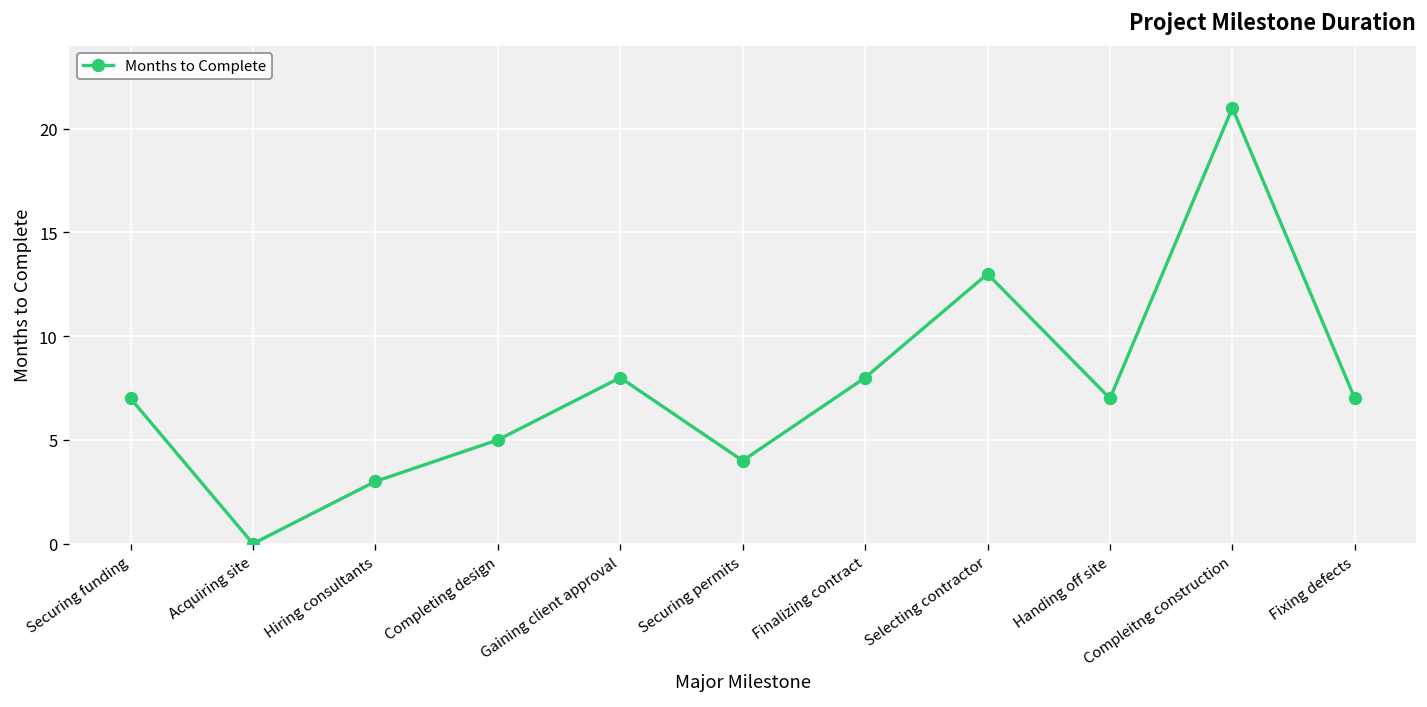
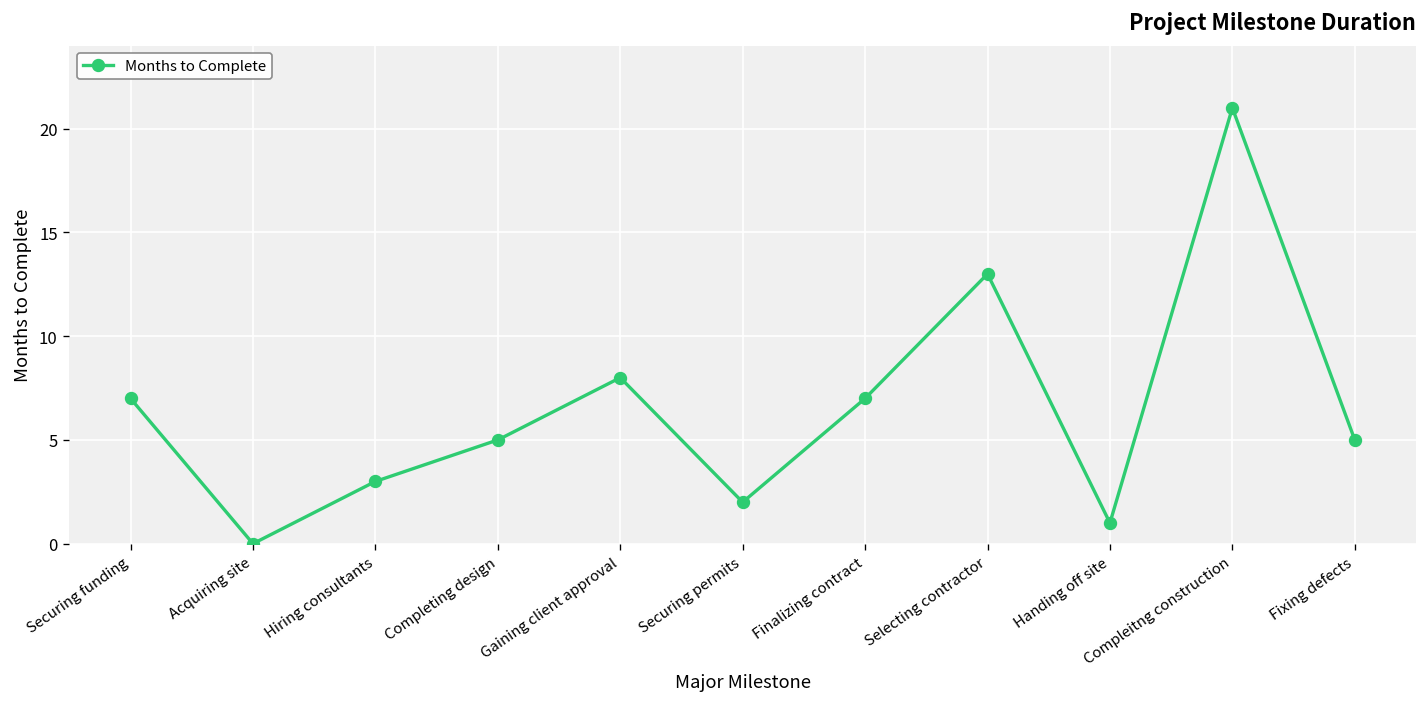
  {
    "Securing funding": 7,
    "Acquiring site": 0,
    "Hiring consultants": 3,
    "Completing design": 5,
    "Gaining client approval": 8,
-   "Securing permits": 4,
-   "Finalizing contract": 8,
+   "Securing permits": 2,
+   "Finalizing contract": 7,
    "Selecting contractor": 13,
-   "Handing off site": 7,
+   "Handing off site": 1,
    "Compleitng construction": 21,
-   "Fixing defects": 7
+   "Fixing defects": 5
  }
